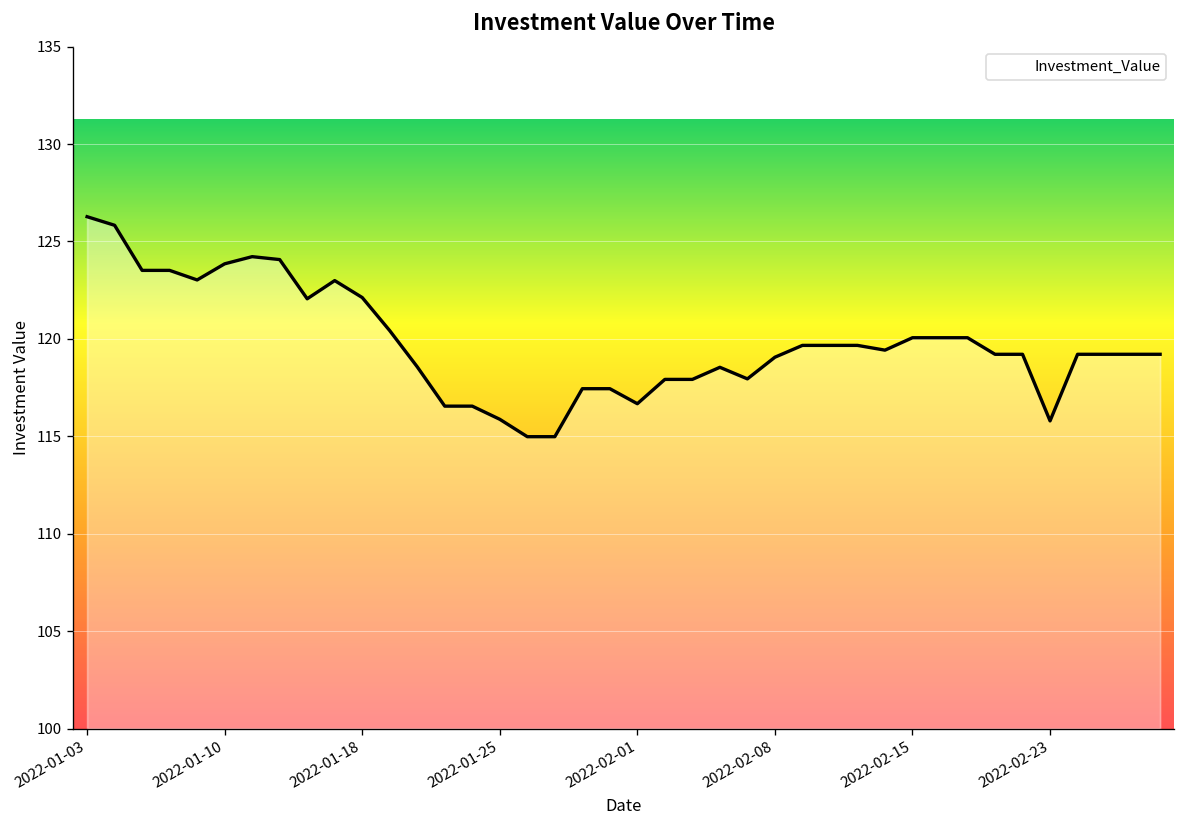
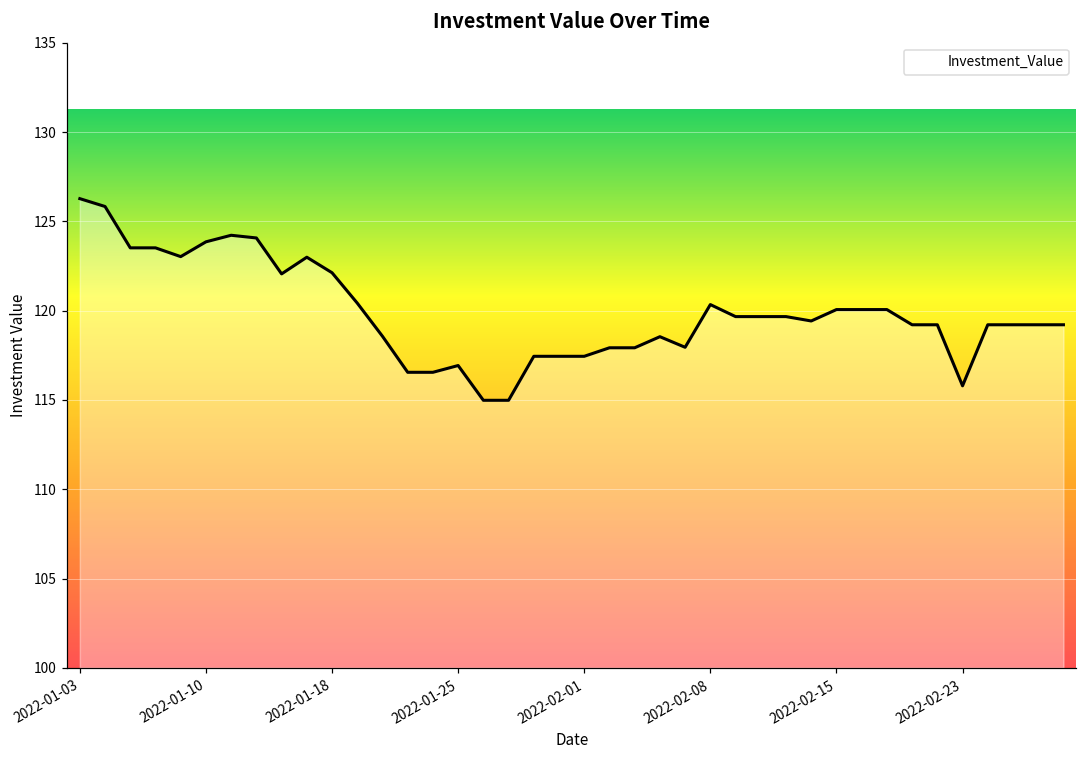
  {
    "2022-01-03": 126.3,
    "2022-01-10": 123.9,
    "2022-01-18": 122.1,
-   "2022-01-25": 115.9,
-   "2022-02-01": 116.7,
-   "2022-02-08": 119.1,
+   "2022-01-25": 116.9,
+   "2022-02-01": 117.4,
+   "2022-02-08": 120.3,
    "2022-02-15": 120.1,
    "2022-02-23": 115.8
  }
